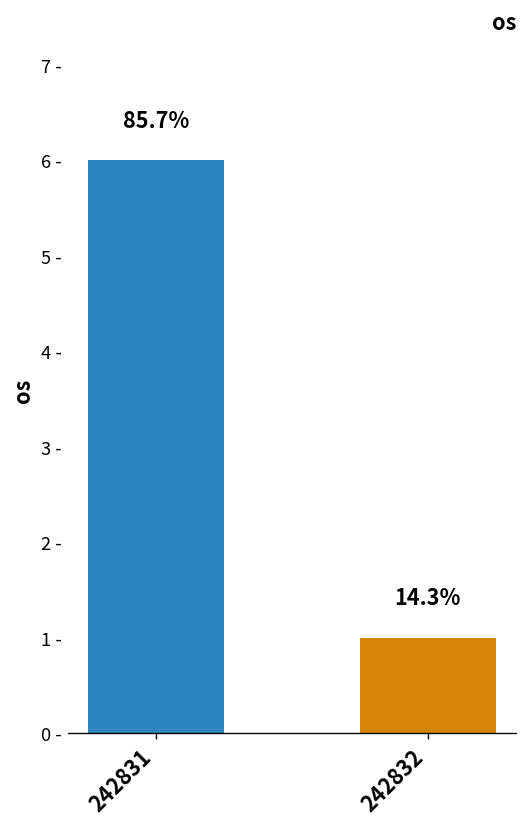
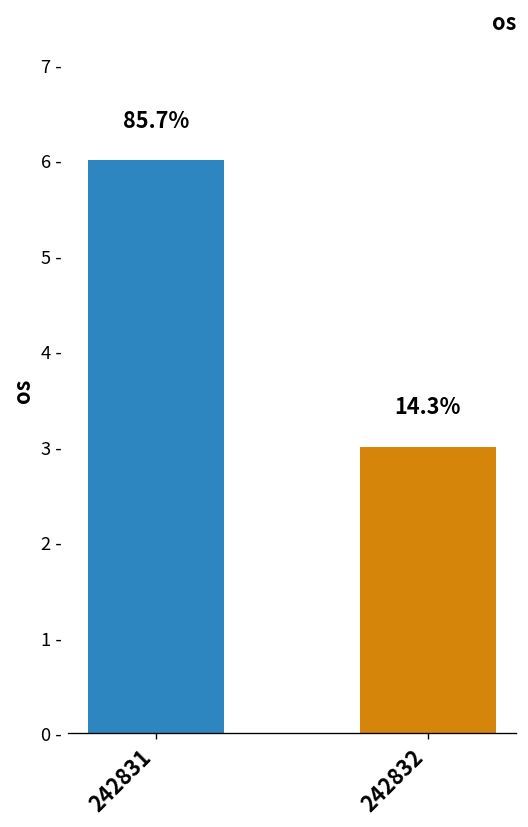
  {
-   "242832": "1 -"
+   "242832": "3 -"
  }
